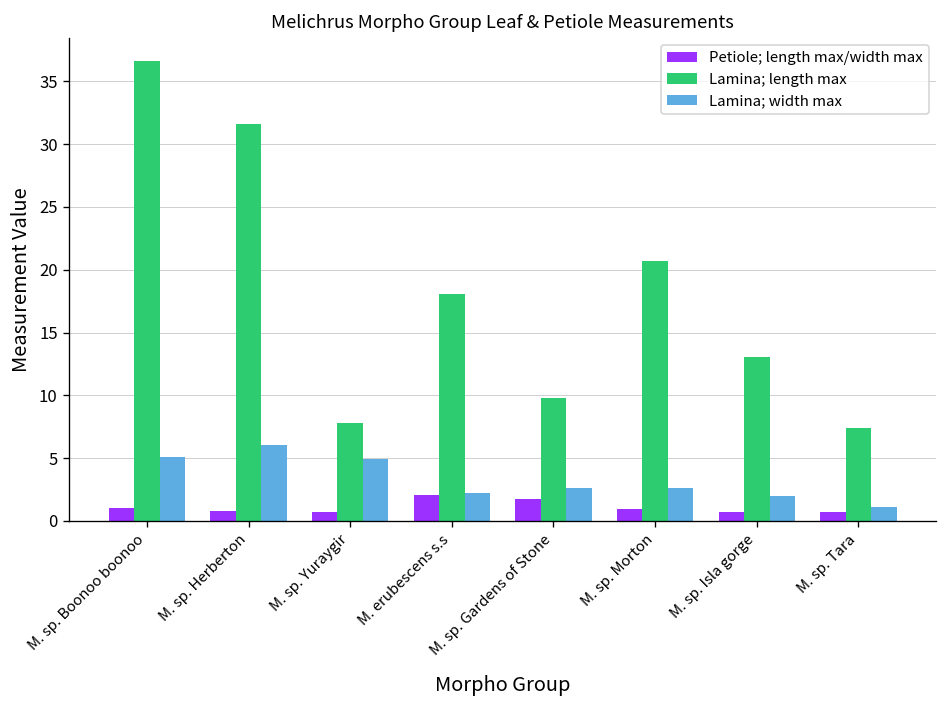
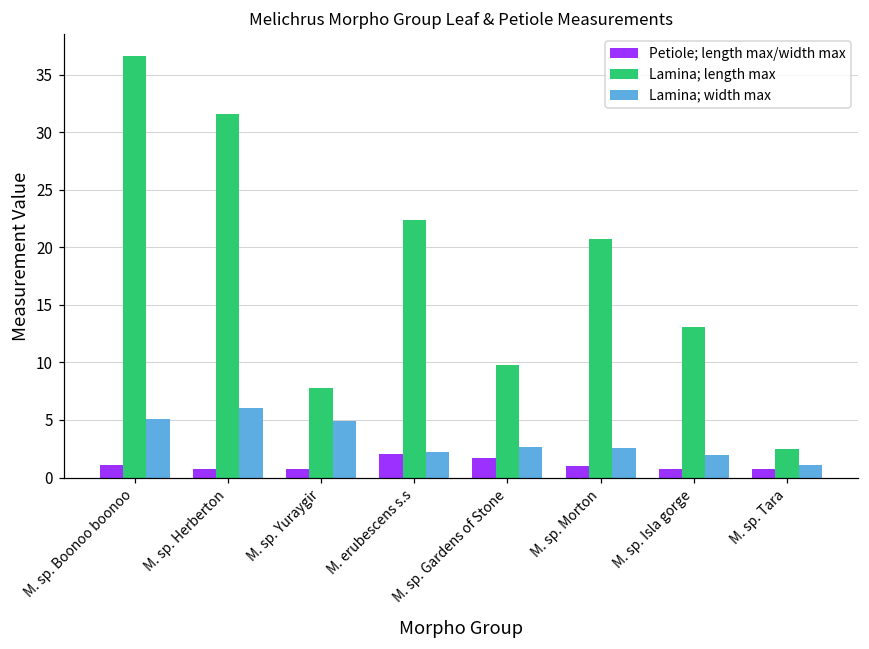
  {
    "Petiole; length max/width max": {
      "M. sp. Boonoo boonoo": 1.1,
      "M. sp. Herberton": 0.8,
      "M. sp. Yuraygir": 0.7,
      "M. erubescens s.s": 2.1,
      "M. sp. Gardens of Stone": 1.7,
      "M. sp. Morton": 1.0,
      "M. sp. Isla gorge": 0.7,
      "M. sp. Tara": 0.7
    },
    "Lamina; length max": {
      "M. sp. Boonoo boonoo": 36.7,
      "M. sp. Herberton": 31.6,
      "M. sp. Yuraygir": 7.8,
-     "M. erubescens s.s": 18.1,
+     "M. erubescens s.s": 22.4,
      "M. sp. Gardens of Stone": 9.8,
      "M. sp. Morton": 20.7,
      "M. sp. Isla gorge": 13.1,
-     "M. sp. Tara": 7.4
+     "M. sp. Tara": 2.5
    },
    "Lamina; width max": {
      "M. sp. Boonoo boonoo": 5.1,
      "M. sp. Herberton": 6.1,
      "M. sp. Yuraygir": 4.9,
      "M. erubescens s.s": 2.3,
      "M. sp. Gardens of Stone": 2.7,
      "M. sp. Morton": 2.6,
      "M. sp. Isla gorge": 2.0,
      "M. sp. Tara": 1.1
    }
  }
